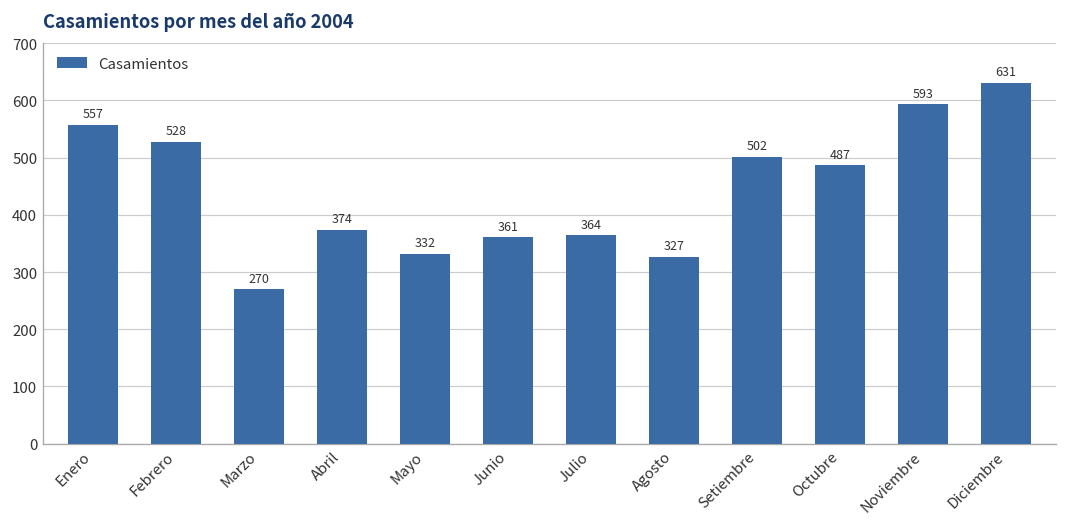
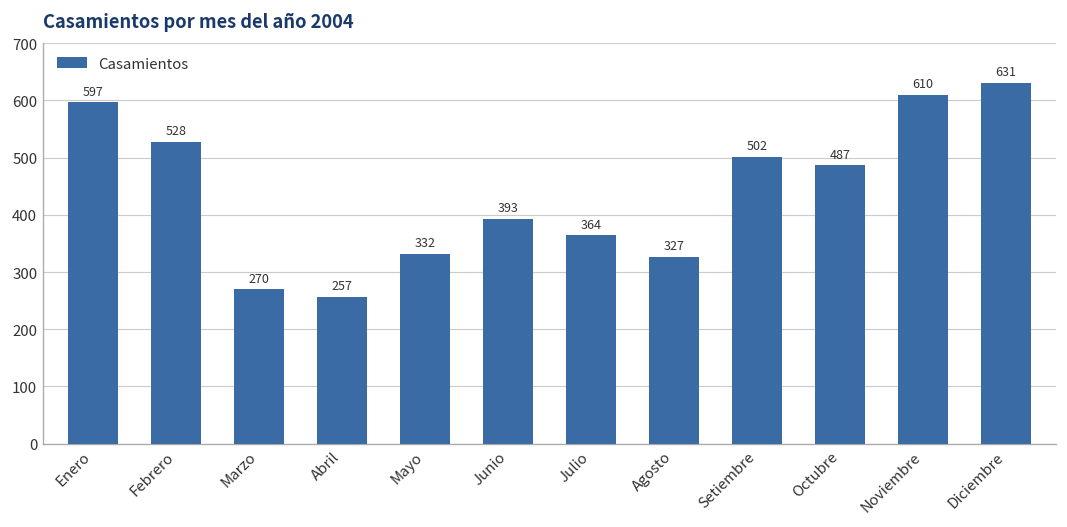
  {
-   "Enero": 557,
+   "Enero": 597,
    "Febrero": 528,
    "Marzo": 270,
-   "Abril": 374,
+   "Abril": 257,
    "Mayo": 332,
-   "Junio": 361,
+   "Junio": 393,
    "Julio": 364,
    "Agosto": 327,
    "Setiembre": 502,
    "Octubre": 487,
-   "Noviembre": 593,
+   "Noviembre": 610,
    "Diciembre": 631
  }
